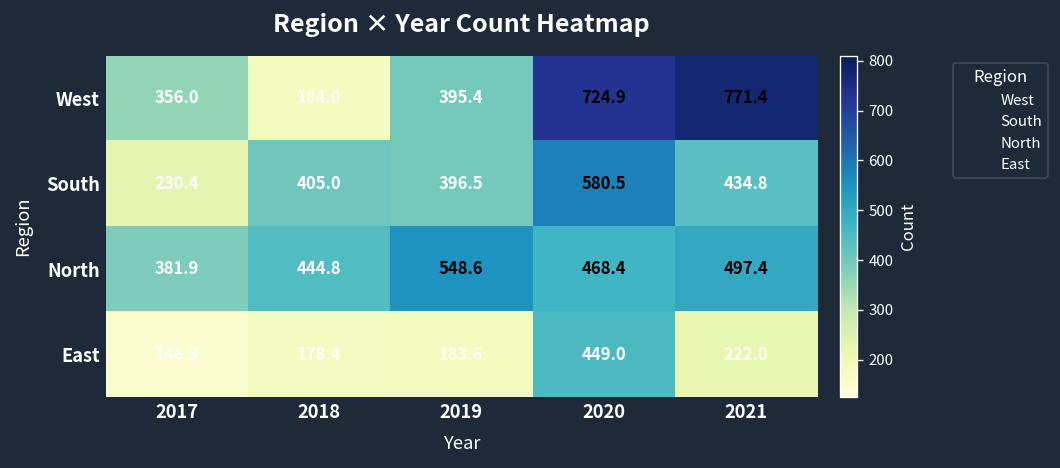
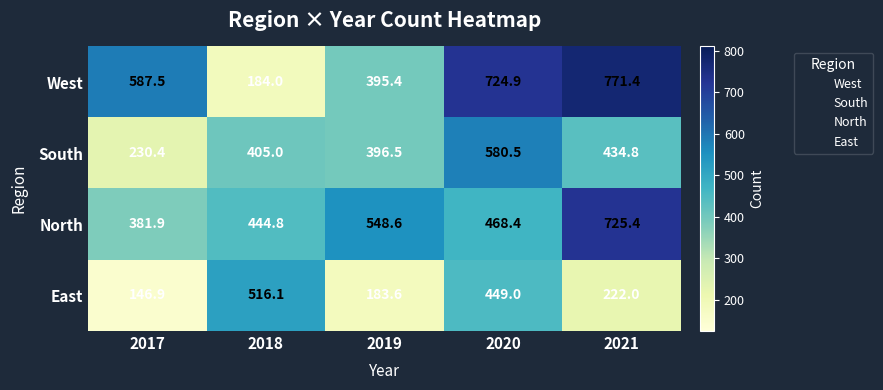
  {
    "West": {
-     "2017": 356.0,
+     "2017": 587.5,
      "2018": 184.0,
      "2019": 395.4,
      "2020": 724.9,
      "2021": 771.4
    },
    "South": {
      "2017": 230.4,
      "2018": 405.0,
      "2019": 396.5,
      "2020": 580.5,
      "2021": 434.8
    },
    "North": {
      "2017": 381.9,
      "2018": 444.8,
      "2019": 548.6,
      "2020": 468.4,
-     "2021": 497.4
+     "2021": 725.4
    },
    "East": {
      "2017": 146.9,
-     "2018": 178.4,
+     "2018": 516.1,
      "2019": 183.6,
      "2020": 449.0,
      "2021": 222.0
    }
  }
